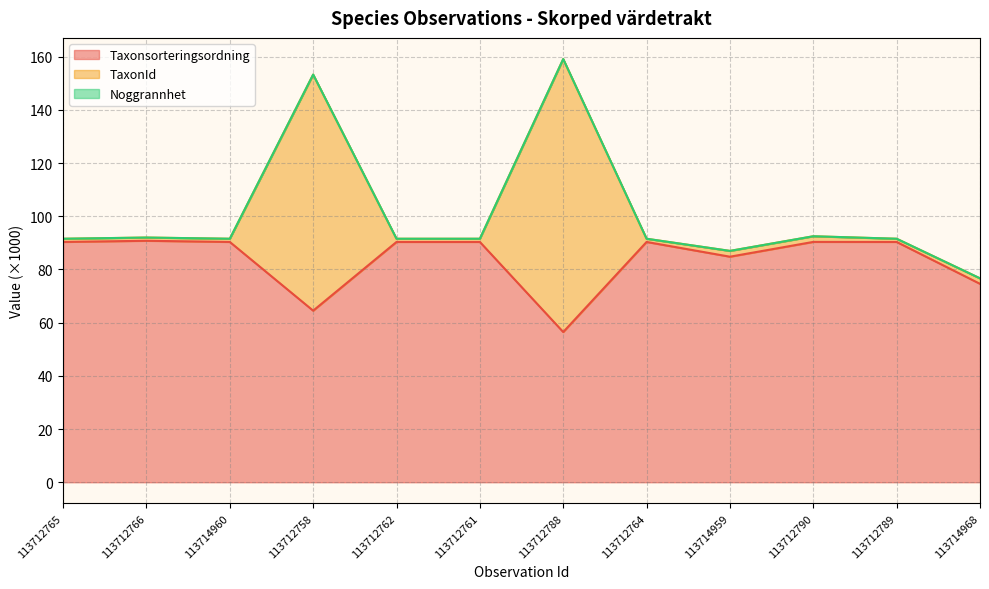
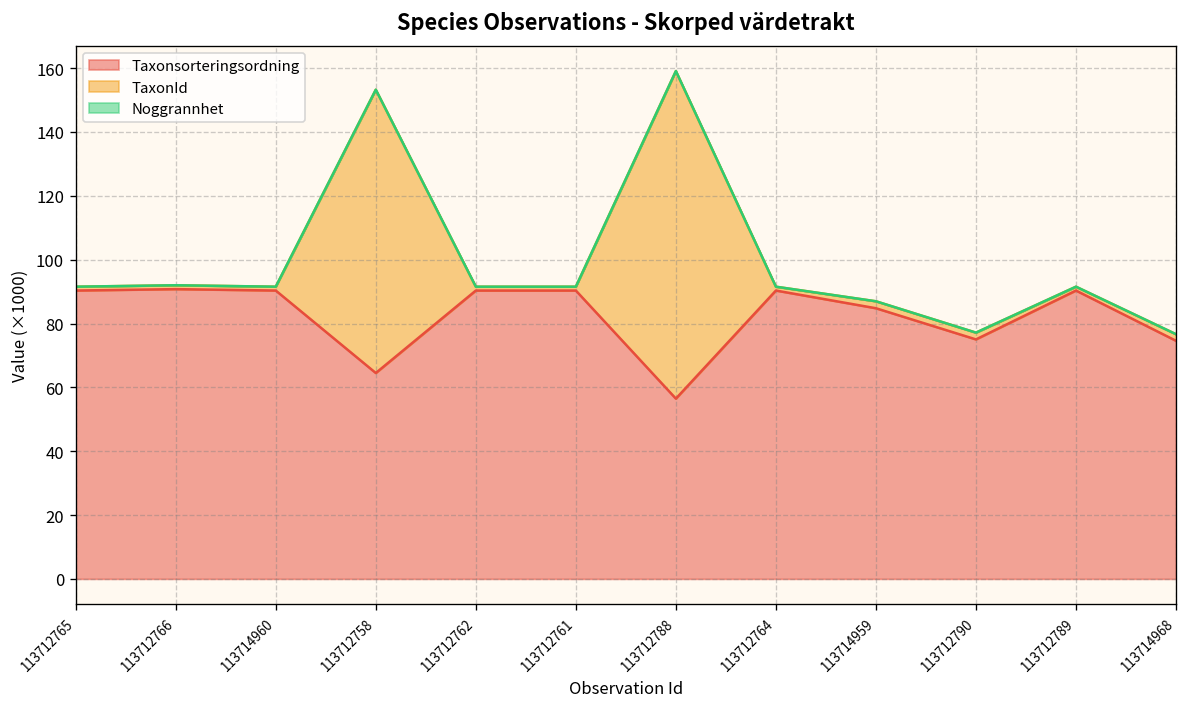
  {
    "Taxonsorteringsordning": {
      "113712765": 90,
      "113712766": 91,
      "113714960": 90,
      "113712758": 64,
      "113712762": 90,
      "113712761": 90,
      "113712788": 56,
      "113712764": 90,
      "113714959": 85,
-     "113712790": 90,
+     "113712790": 75,
      "113712789": 90,
      "113714968": 75
    }
  }
